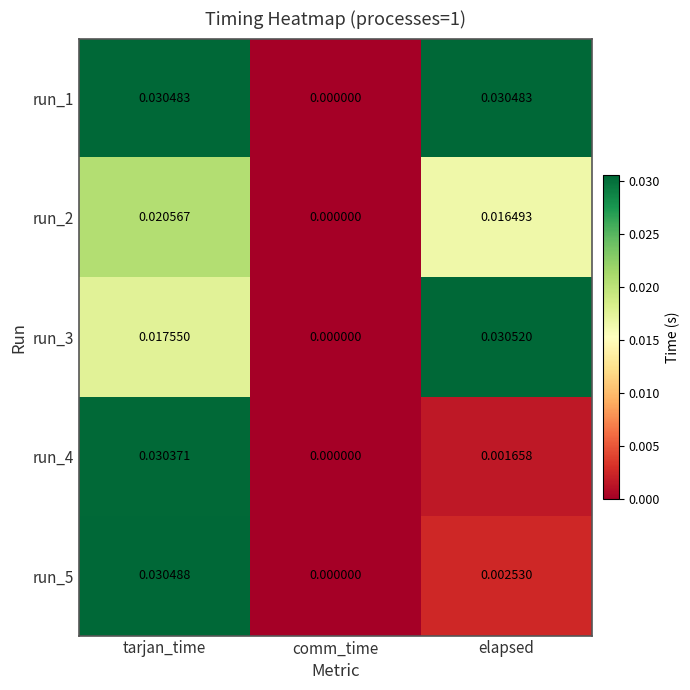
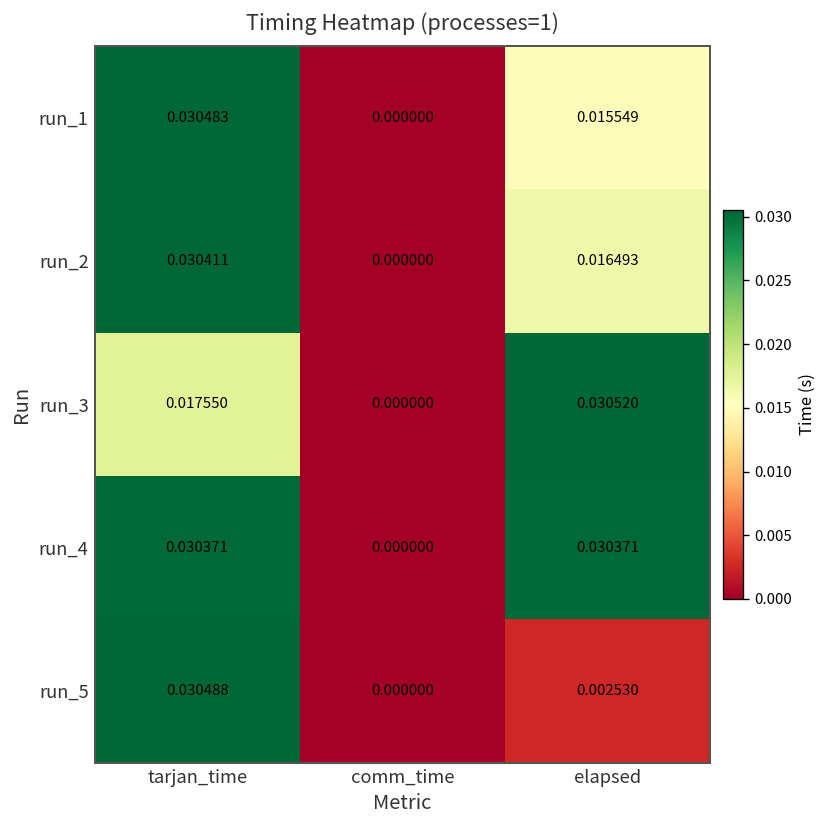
  {
    "run_1": {
      "tarjan_time": 0.030483,
      "comm_time": 0.000000,
-     "elapsed": 0.030483
+     "elapsed": 0.015549
    },
    "run_2": {
-     "tarjan_time": 0.020567,
+     "tarjan_time": 0.030411,
      "comm_time": 0.000000,
      "elapsed": 0.016493
    },
    "run_3": {
      "tarjan_time": 0.017550,
      "comm_time": 0.000000,
      "elapsed": 0.030520
    },
    "run_4": {
      "tarjan_time": 0.030371,
      "comm_time": 0.000000,
-     "elapsed": 0.001658
+     "elapsed": 0.030371
    },
    "run_5": {
      "tarjan_time": 0.030488,
      "comm_time": 0.000000,
      "elapsed": 0.002530
    }
  }
